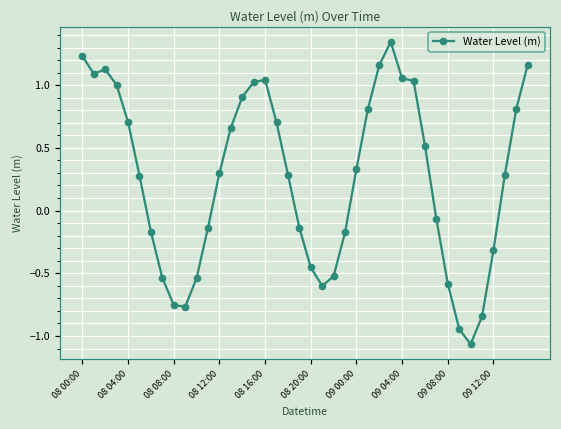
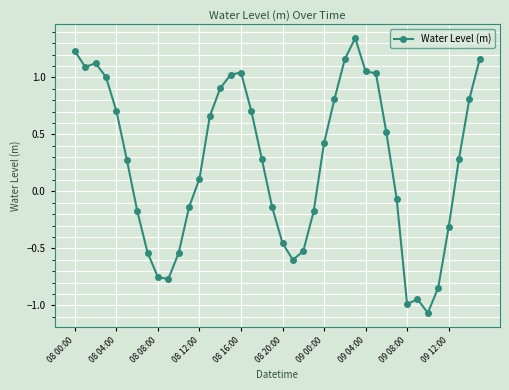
  {
    "08 00:00": 1.23,
    "08 04:00": 0.70,
    "08 08:00": -0.75,
-   "08 12:00": 0.30,
+   "08 12:00": 0.11,
    "08 16:00": 1.04,
    "08 20:00": -0.45,
-   "09 00:00": 0.33,
+   "09 00:00": 0.42,
    "09 04:00": 1.05,
-   "09 08:00": -0.58,
+   "09 08:00": -0.99,
    "09 12:00": -0.32
  }
